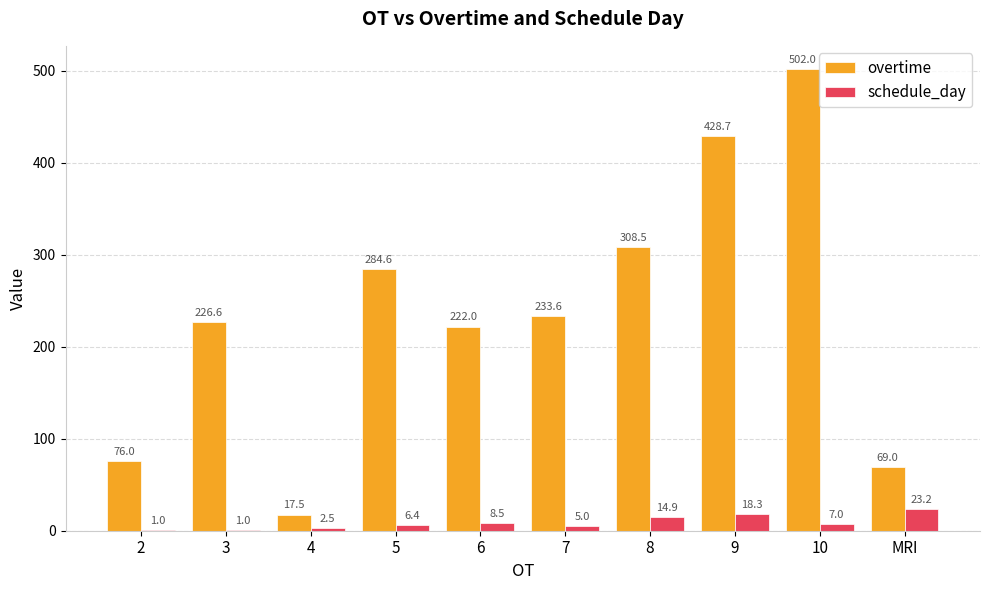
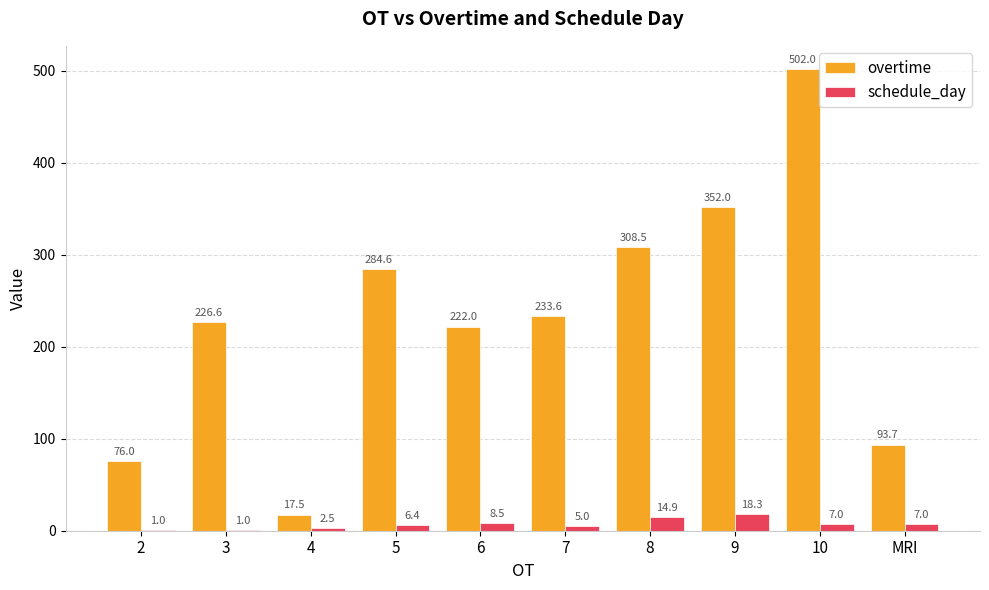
  {
    "overtime": {
      "2": 76.0,
      "3": 226.6,
      "4": 17.5,
      "5": 284.6,
      "6": 222.0,
      "7": 233.6,
      "8": 308.5,
-     "9": 428.7,
+     "9": 352.0,
      "10": 502.0,
-     "MRI": 69.0
+     "MRI": 93.7
    },
    "schedule_day": {
      "2": 1.0,
      "3": 1.0,
      "4": 2.5,
      "5": 6.4,
      "6": 8.5,
      "7": 5.0,
      "8": 14.9,
      "9": 18.3,
      "10": 7.0,
-     "MRI": 23.2
+     "MRI": 7.0
    }
  }
